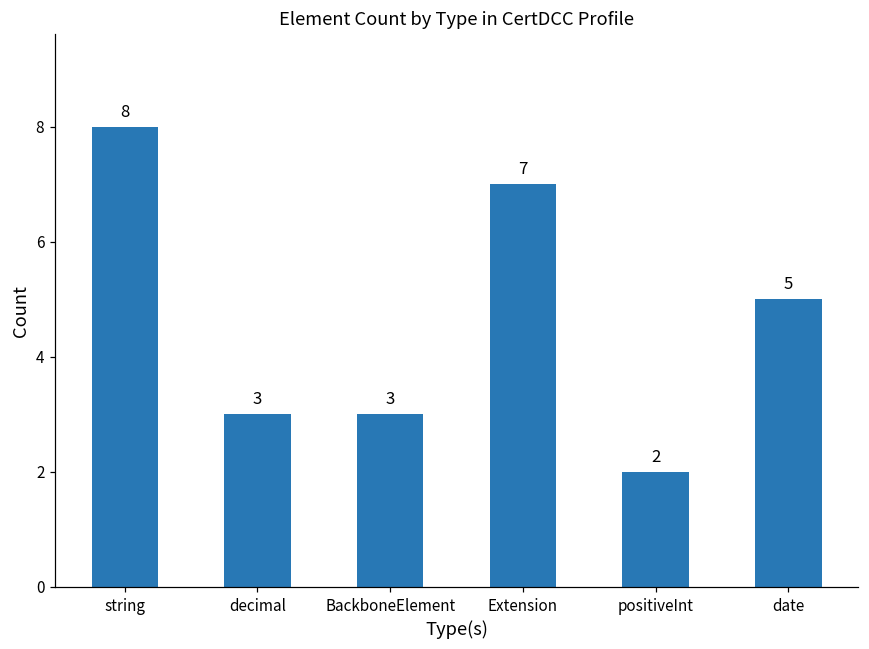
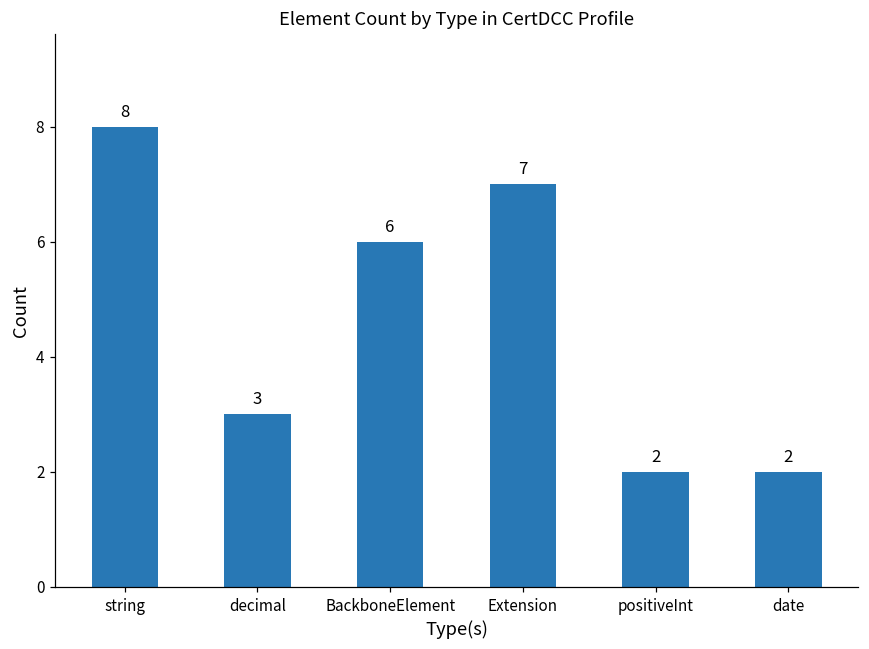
  {
    "string": 8,
    "decimal": 3,
-   "BackboneElement": 3,
+   "BackboneElement": 6,
    "Extension": 7,
    "positiveInt": 2,
-   "date": 5
+   "date": 2
  }
